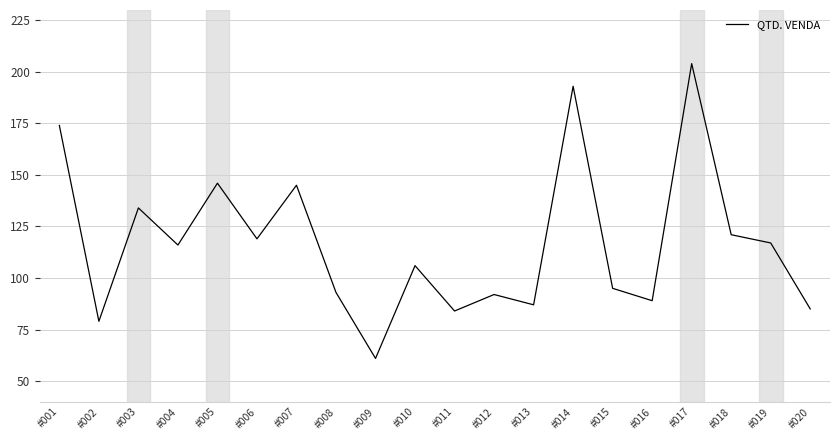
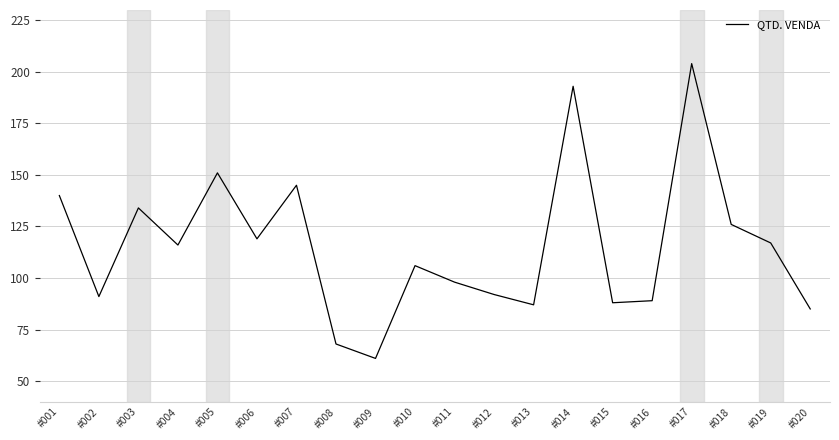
  {
-   "#001": 174,
-   "#002": 79,
+   "#001": 140,
+   "#002": 91,
    "#003": 134,
    "#004": 116,
-   "#005": 146,
+   "#005": 151,
    "#006": 119,
    "#007": 145,
-   "#008": 93,
+   "#008": 68,
    "#009": 61,
    "#010": 106,
-   "#011": 84,
+   "#011": 98,
    "#012": 92,
    "#013": 87,
    "#014": 193,
-   "#015": 95,
+   "#015": 88,
    "#016": 89,
    "#017": 204,
-   "#018": 121,
+   "#018": 126,
    "#019": 117,
    "#020": 85
  }
